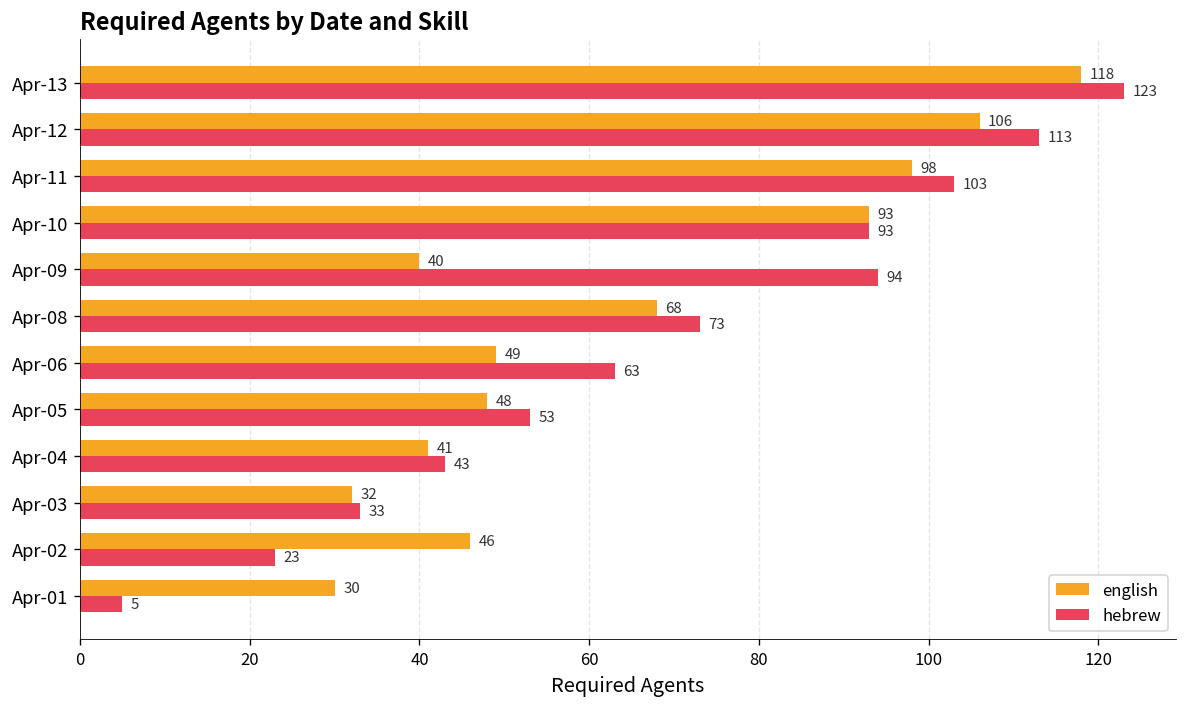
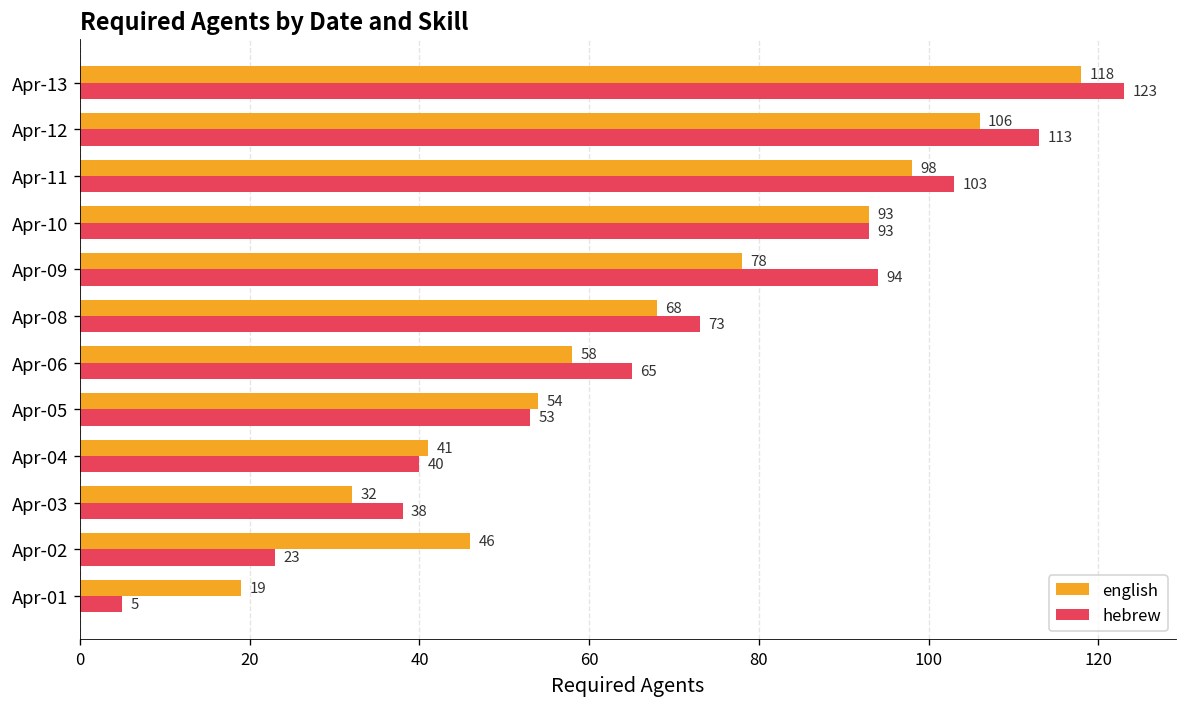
  {
    "english": {
      "Apr-13": 118,
      "Apr-12": 106,
      "Apr-11": 98,
      "Apr-10": 93,
-     "Apr-09": 40,
+     "Apr-09": 78,
      "Apr-08": 68,
-     "Apr-06": 49,
-     "Apr-05": 48,
+     "Apr-06": 58,
+     "Apr-05": 54,
      "Apr-04": 41,
      "Apr-03": 32,
      "Apr-02": 46,
-     "Apr-01": 30
+     "Apr-01": 19
    },
    "hebrew": {
      "Apr-13": 123,
      "Apr-12": 113,
      "Apr-11": 103,
      "Apr-10": 93,
      "Apr-09": 94,
      "Apr-08": 73,
-     "Apr-06": 63,
+     "Apr-06": 65,
      "Apr-05": 53,
-     "Apr-04": 43,
-     "Apr-03": 33,
+     "Apr-04": 40,
+     "Apr-03": 38,
      "Apr-02": 23,
      "Apr-01": 5
    }
  }
